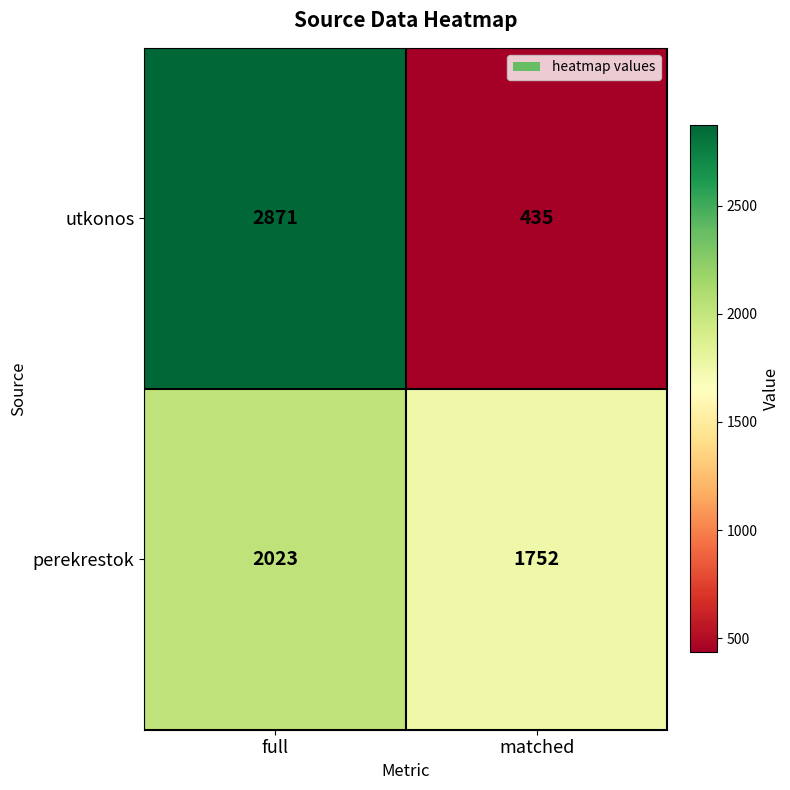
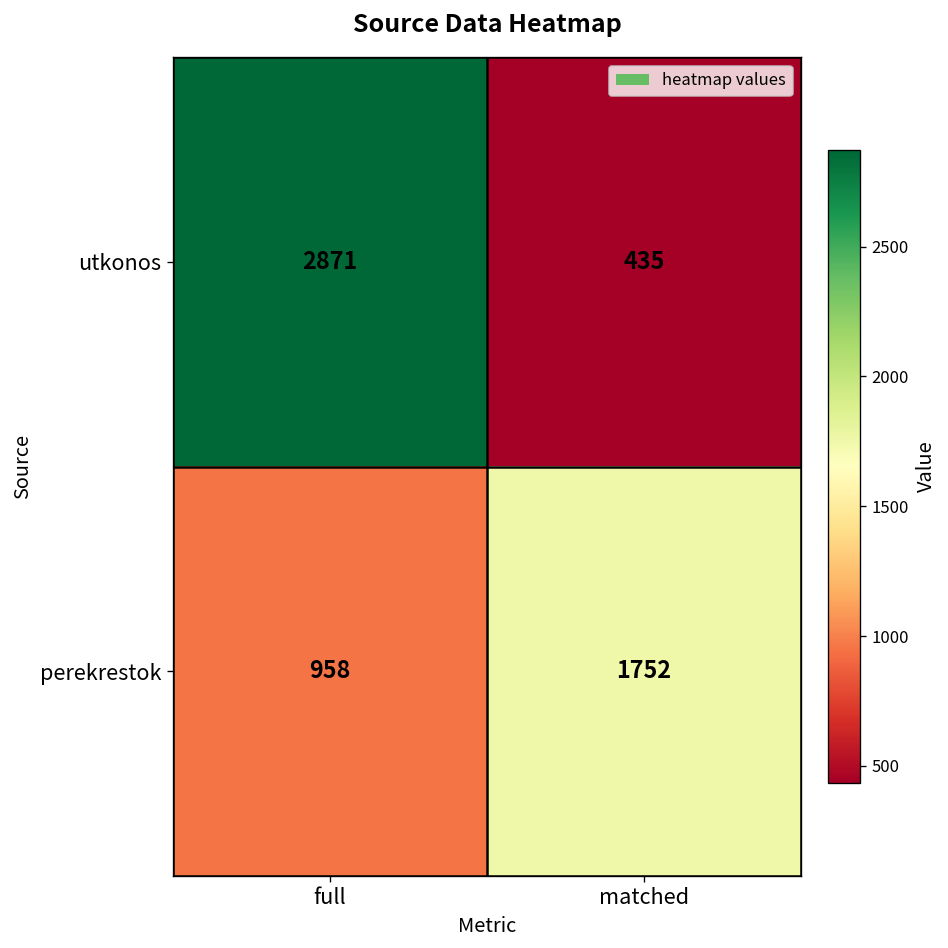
  {
    "utkonos": {
      "full": 2871,
      "matched": 435
    },
    "perekrestok": {
-     "full": 2023,
+     "full": 958,
      "matched": 1752
    }
  }
